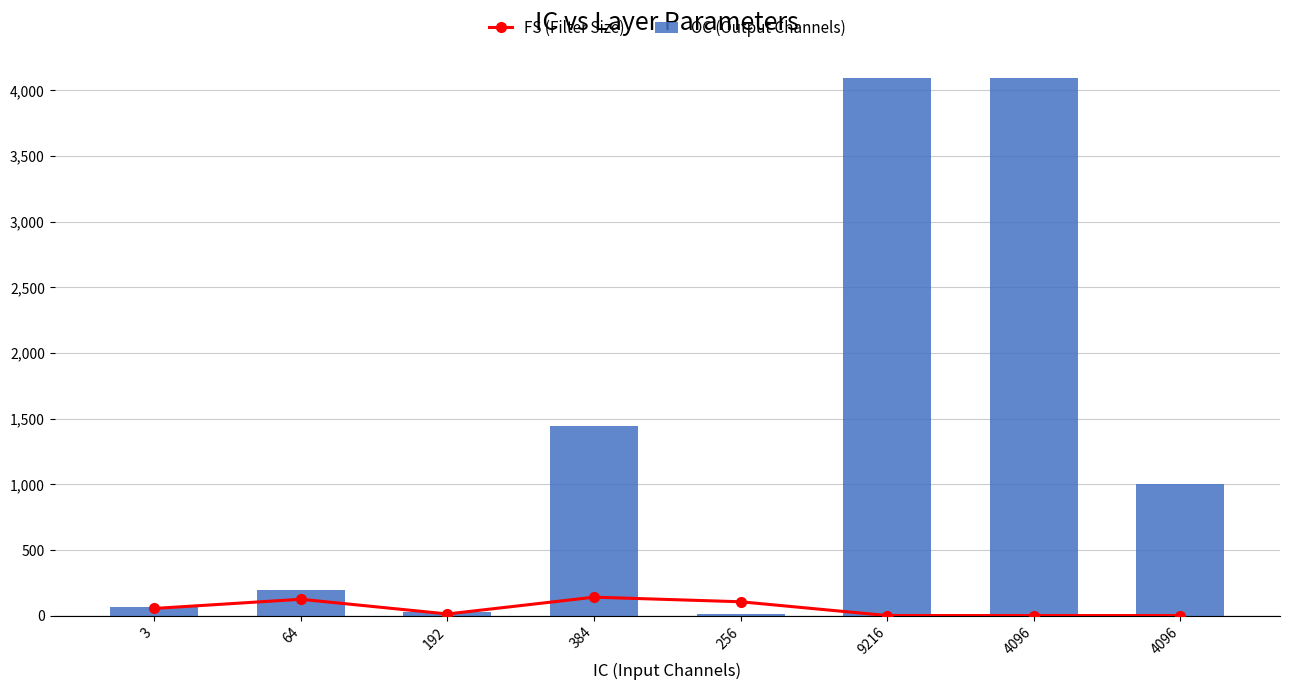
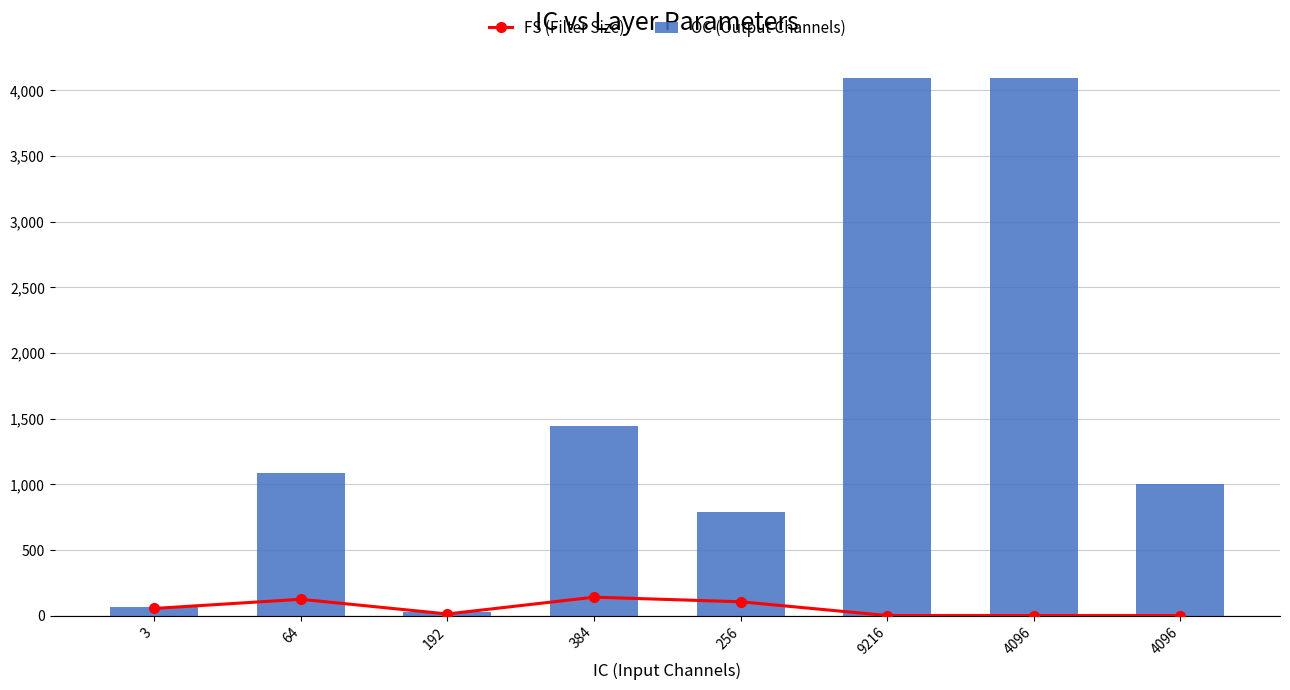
  {
    "OC (Output Channels)": {
      "3": "60",
-     "64": "190",
+     "64": "1,090",
      "192": "30",
      "384": "1,440",
-     "256": "10",
+     "256": "790",
      "9216": "4,100"
    },
    "FS (Filter Size)": {
      "3": "60",
      "64": "130",
      "192": "10",
      "384": "140",
      "256": "110",
      "9216": "0"
    }
  }
